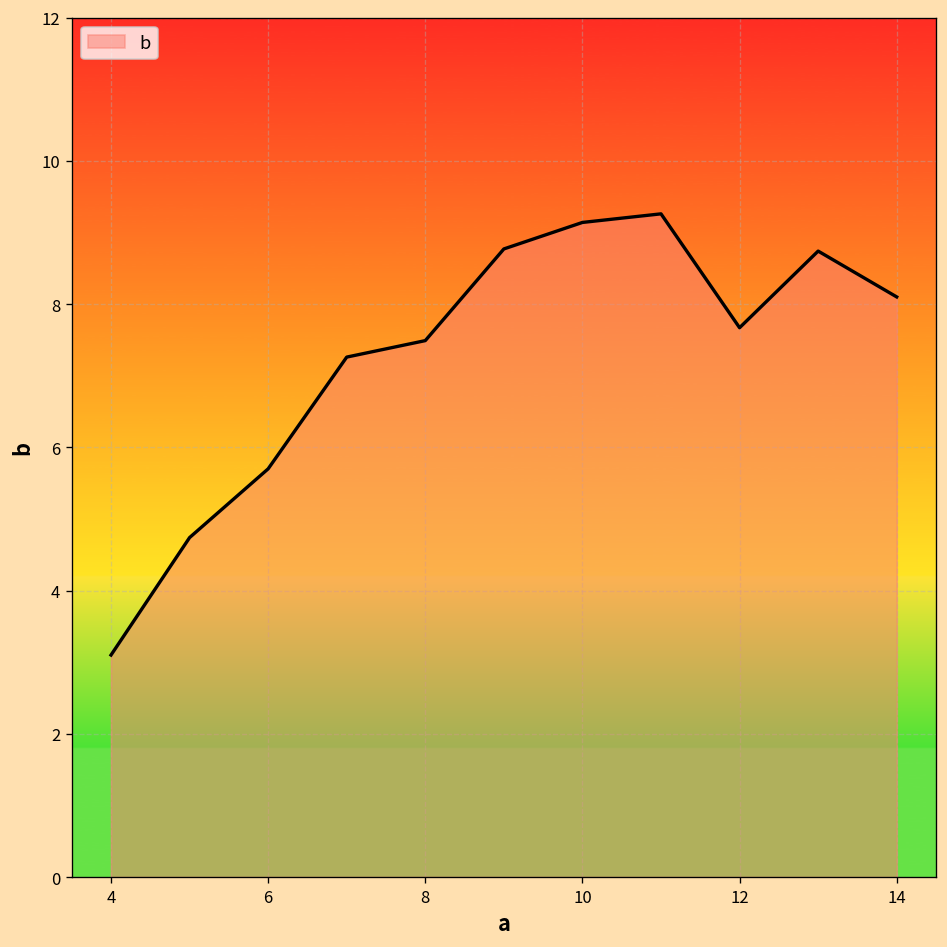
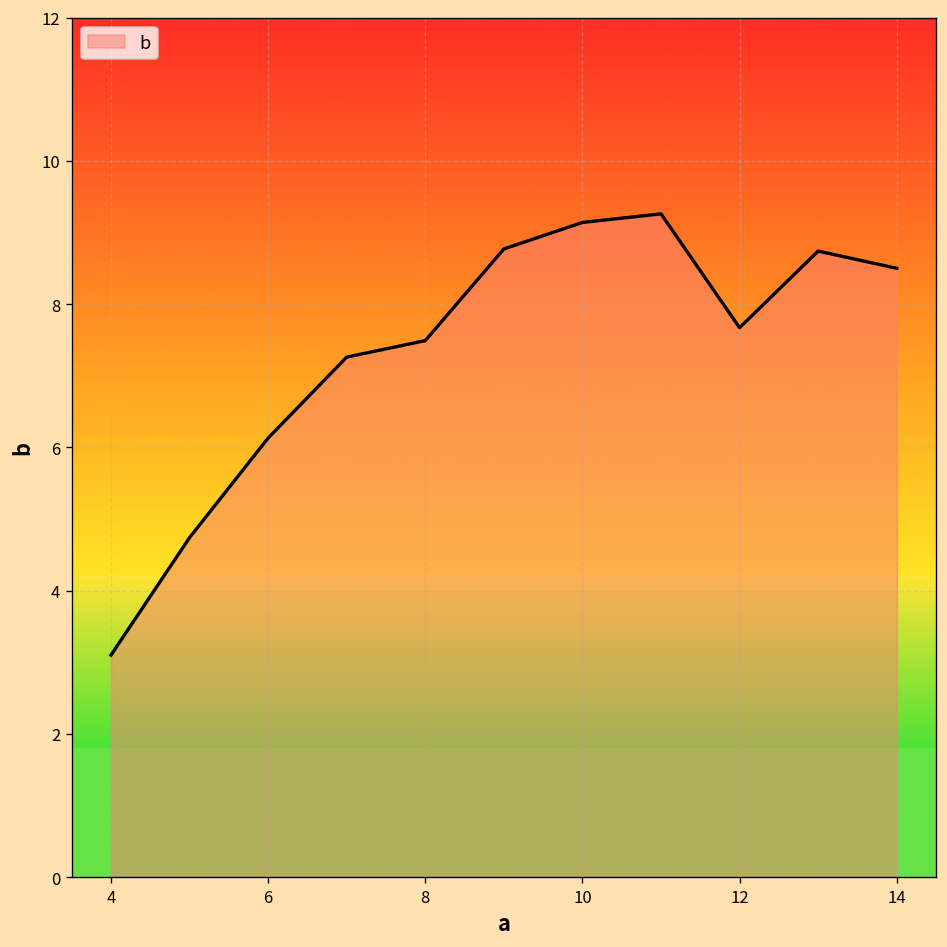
  {
    "4": 3.1,
-   "6": 5.7,
+   "6": 6.1,
    "8": 7.5,
    "10": 9.1,
    "12": 7.7,
-   "14": 8.1
+   "14": 8.5
  }
